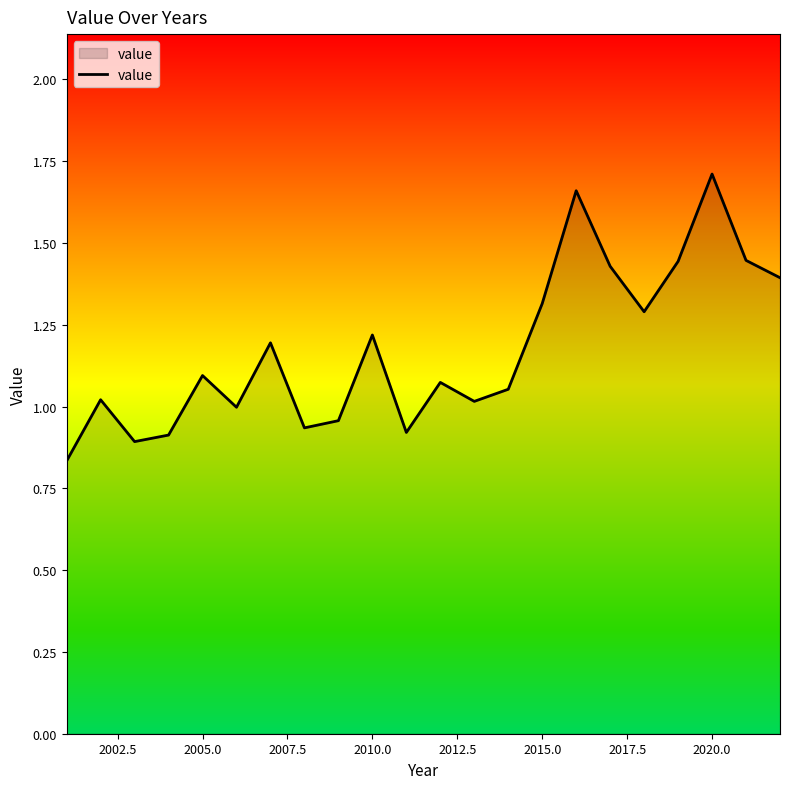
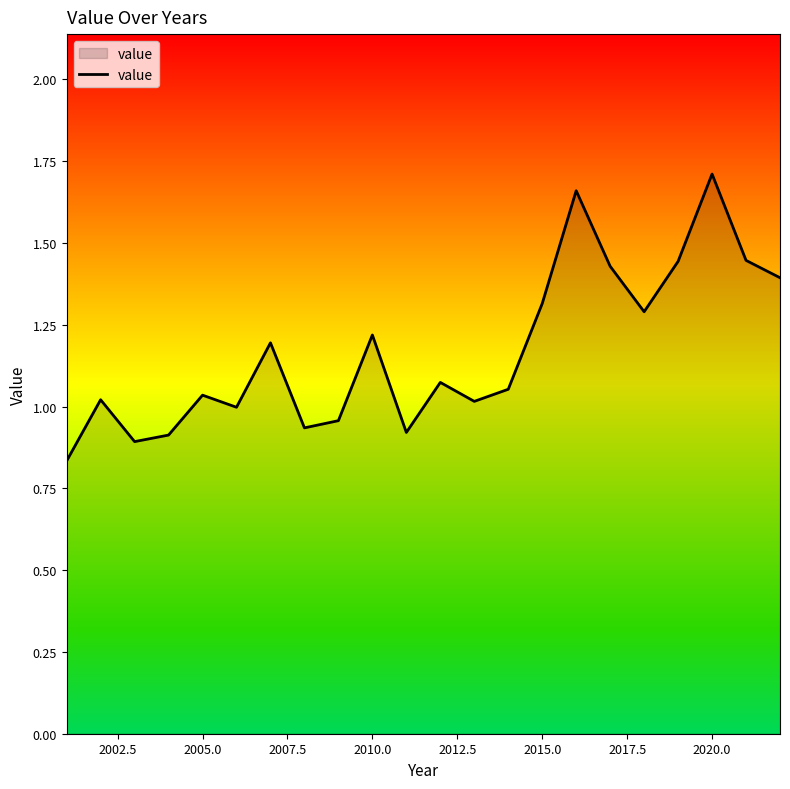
  {
-   "2005.0": 1.10,
+   "2005.0": 1.04,
    "2010.0": 1.22,
    "2015.0": 1.32,
    "2020.0": 1.71
  }
